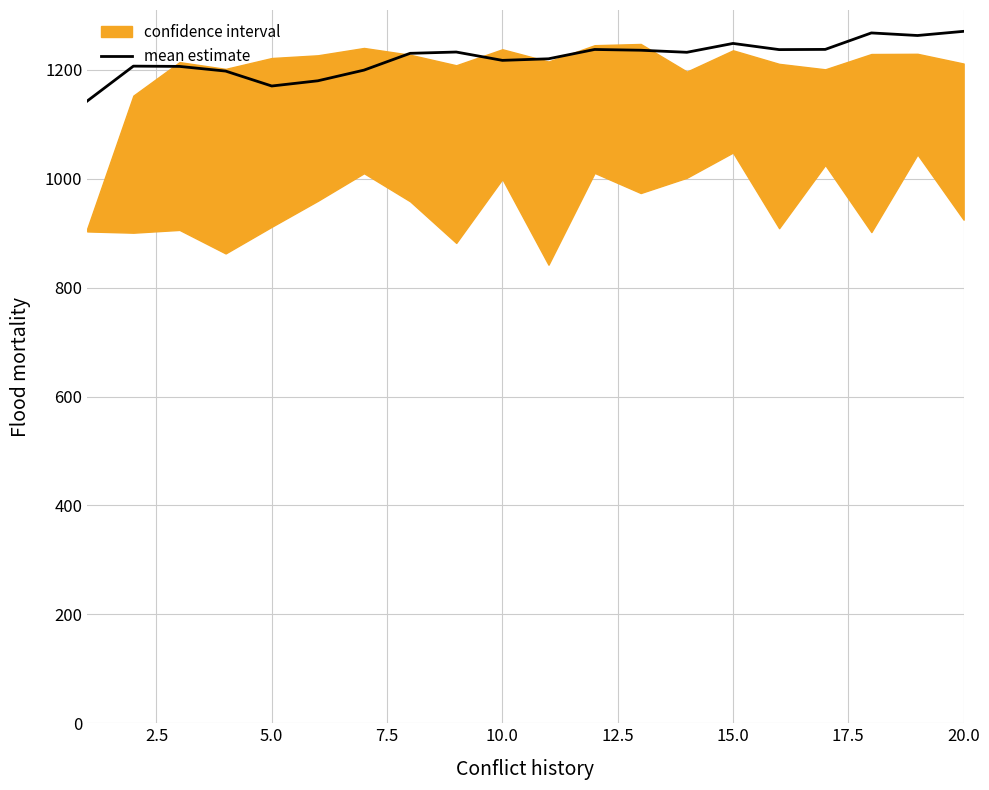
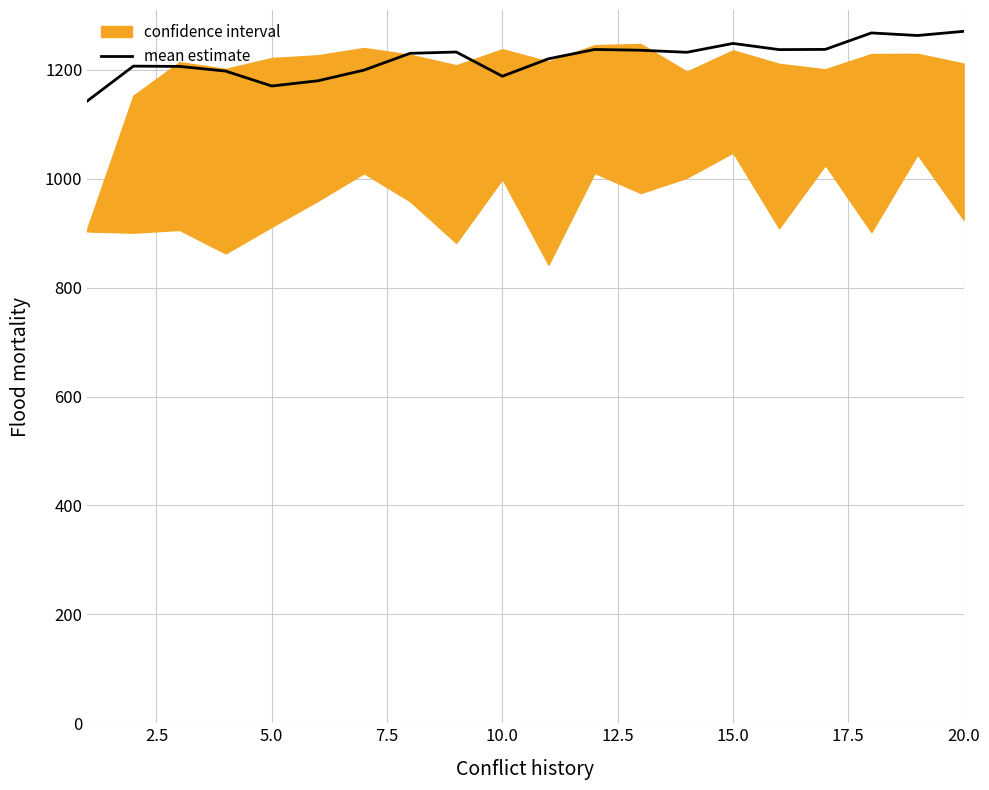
  {
    "mean estimate": {
      "5.0": 1170,
-     "10.0": 1220,
+     "10.0": 1190,
      "15.0": 1250,
      "20.0": 1270
    }
  }
